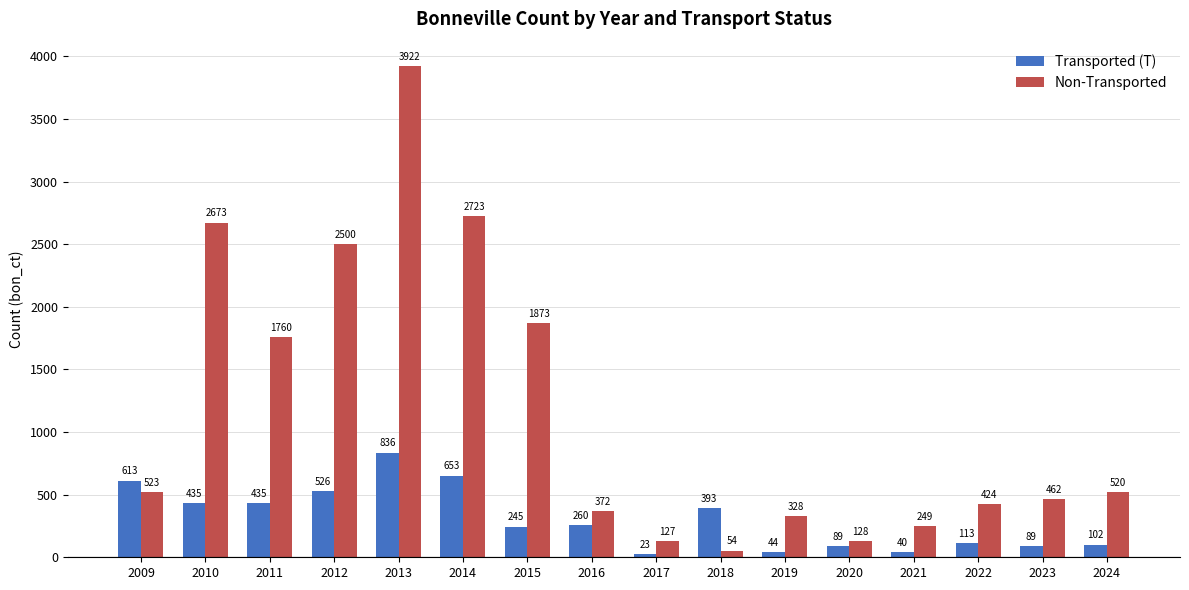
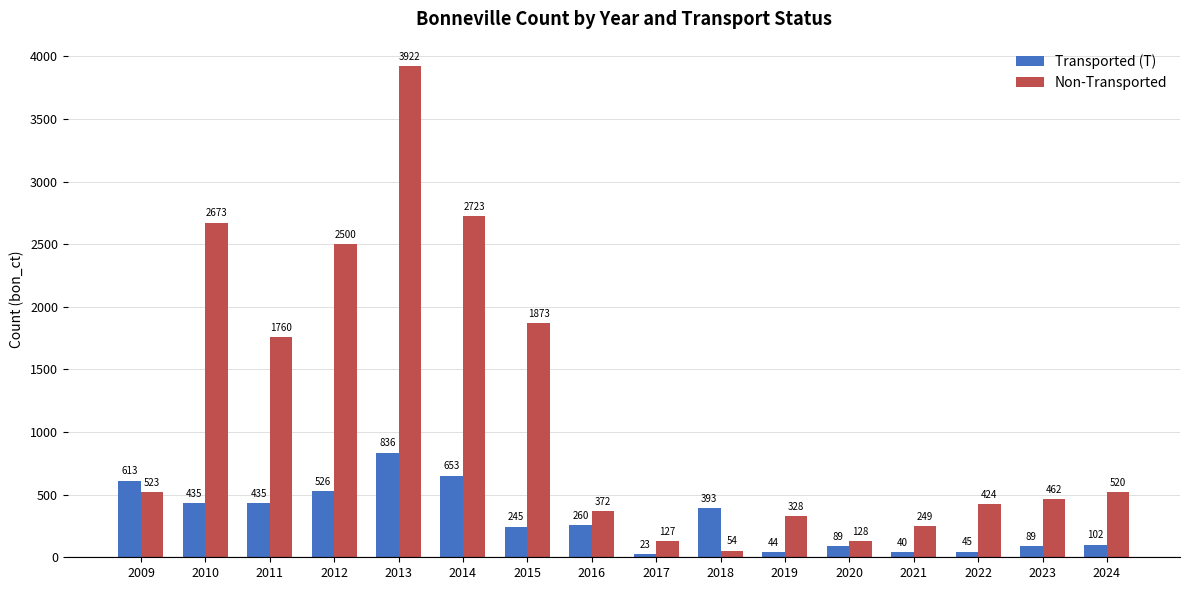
  {
    "Transported (T)": {
      "2009": 613,
      "2010": 435,
      "2011": 435,
      "2012": 526,
      "2013": 836,
      "2014": 653,
      "2015": 245,
      "2016": 260,
      "2017": 23,
      "2018": 393,
      "2019": 44,
      "2020": 89,
      "2021": 40,
-     "2022": 113,
+     "2022": 45,
      "2023": 89,
      "2024": 102
    },
    "Non-Transported": {
      "2009": 523,
      "2010": 2673,
      "2011": 1760,
      "2012": 2500,
      "2013": 3922,
      "2014": 2723,
      "2015": 1873,
      "2016": 372,
      "2017": 127,
      "2018": 54,
      "2019": 328,
      "2020": 128,
      "2021": 249,
      "2022": 424,
      "2023": 462,
      "2024": 520
    }
  }
